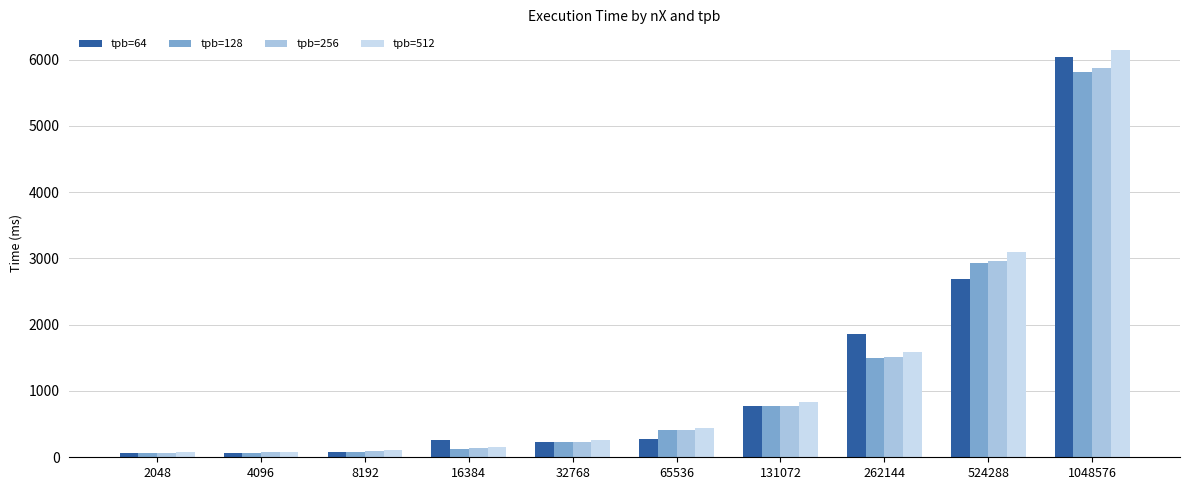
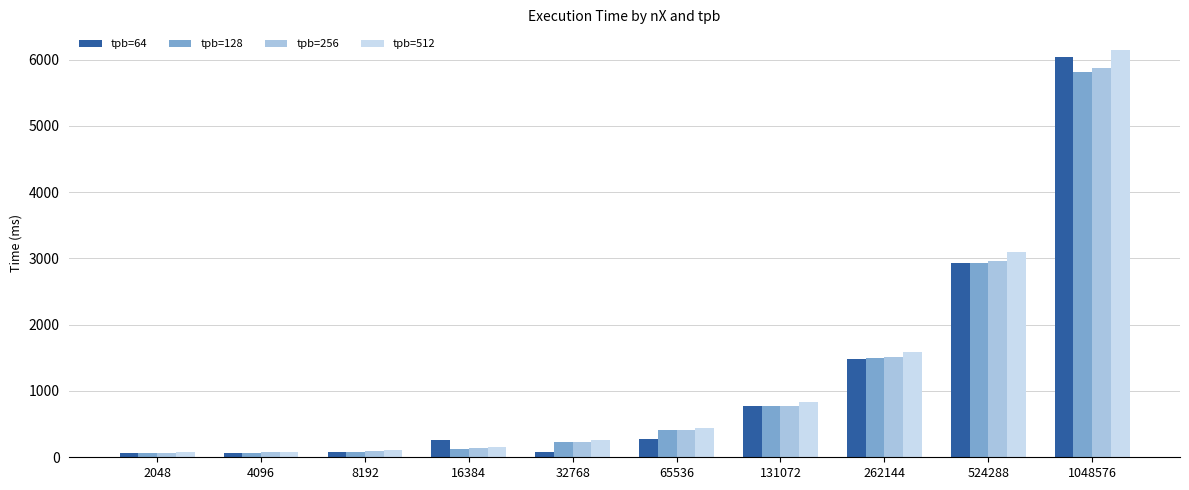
  {
    "tpb=64": {
      "2048": 100,
      "4096": 100,
      "8192": 100,
      "16384": 300,
-     "32768": 200,
+     "32768": 100,
      "65536": 300,
      "131072": 800,
-     "262144": 1900,
-     "524288": 2700,
+     "262144": 1500,
+     "524288": 2900,
      "1048576": 6000
    }
  }
